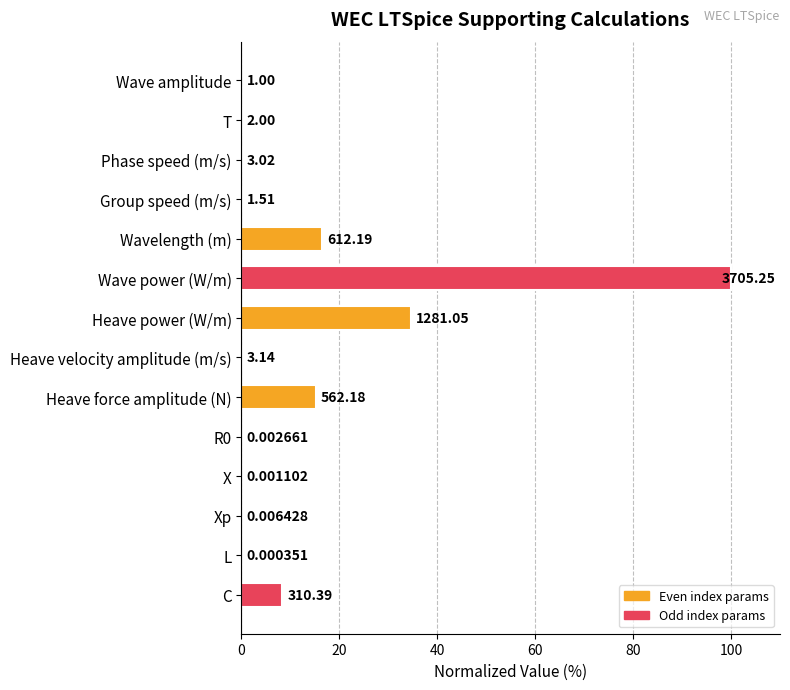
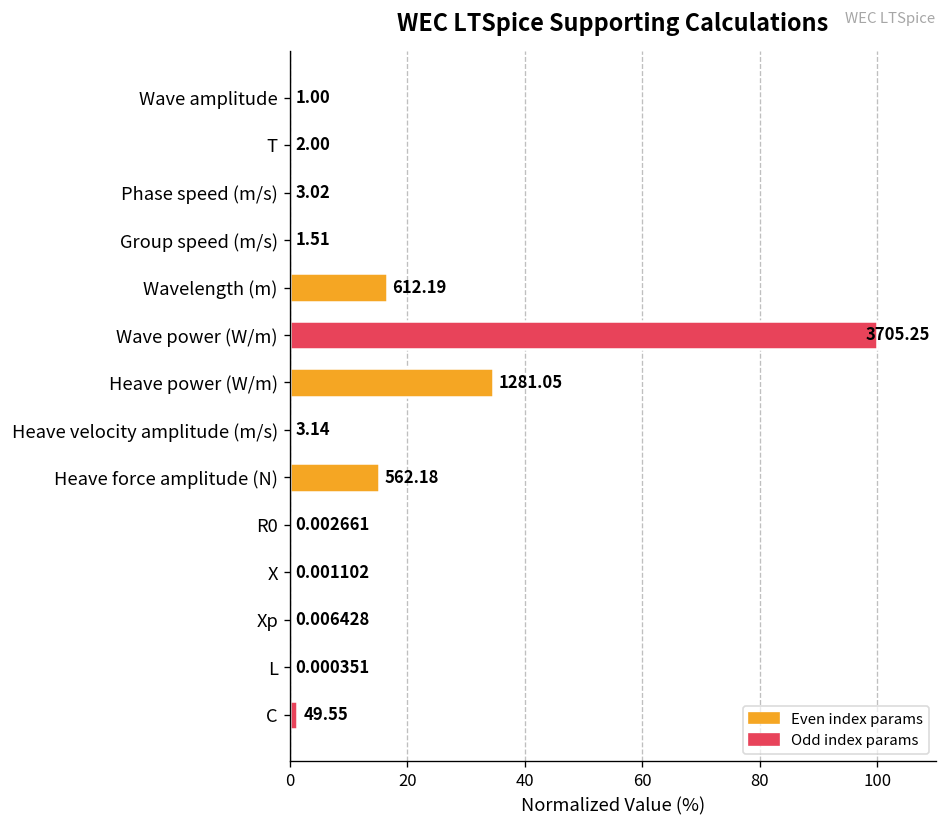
  {
-   "C": 310.39
+   "C": 49.55
  }
